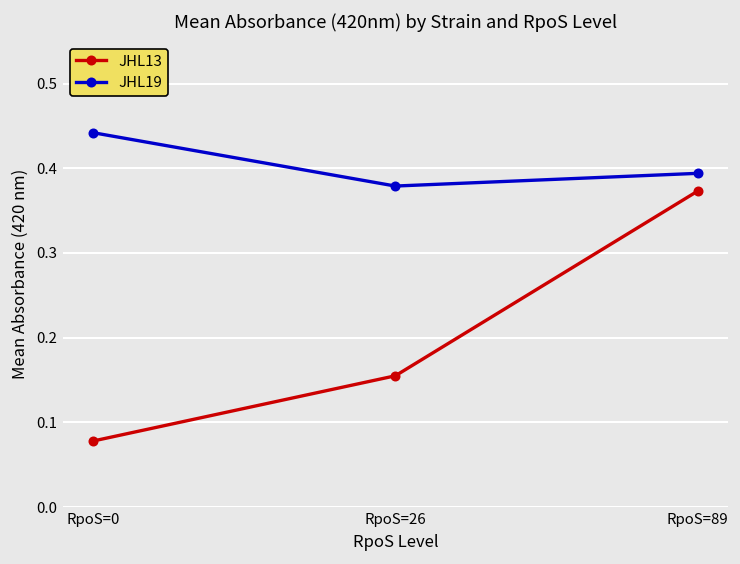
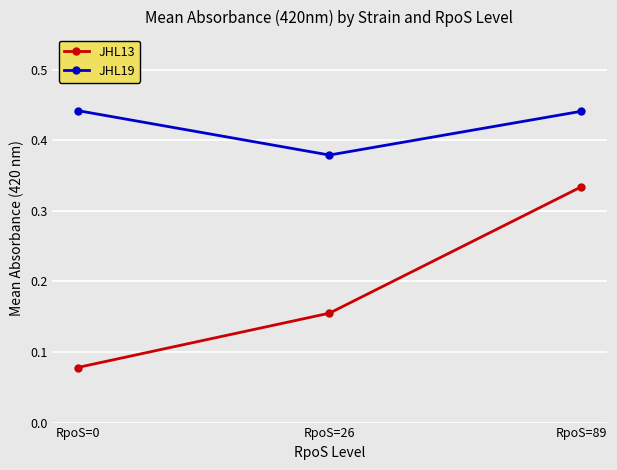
  {
    "JHL13": {
      "RpoS=0": 0.08,
      "RpoS=26": 0.16,
-     "RpoS=89": 0.37
+     "RpoS=89": 0.33
    },
    "JHL19": {
      "RpoS=0": 0.44,
      "RpoS=26": 0.38,
-     "RpoS=89": 0.39
+     "RpoS=89": 0.44
    }
  }
